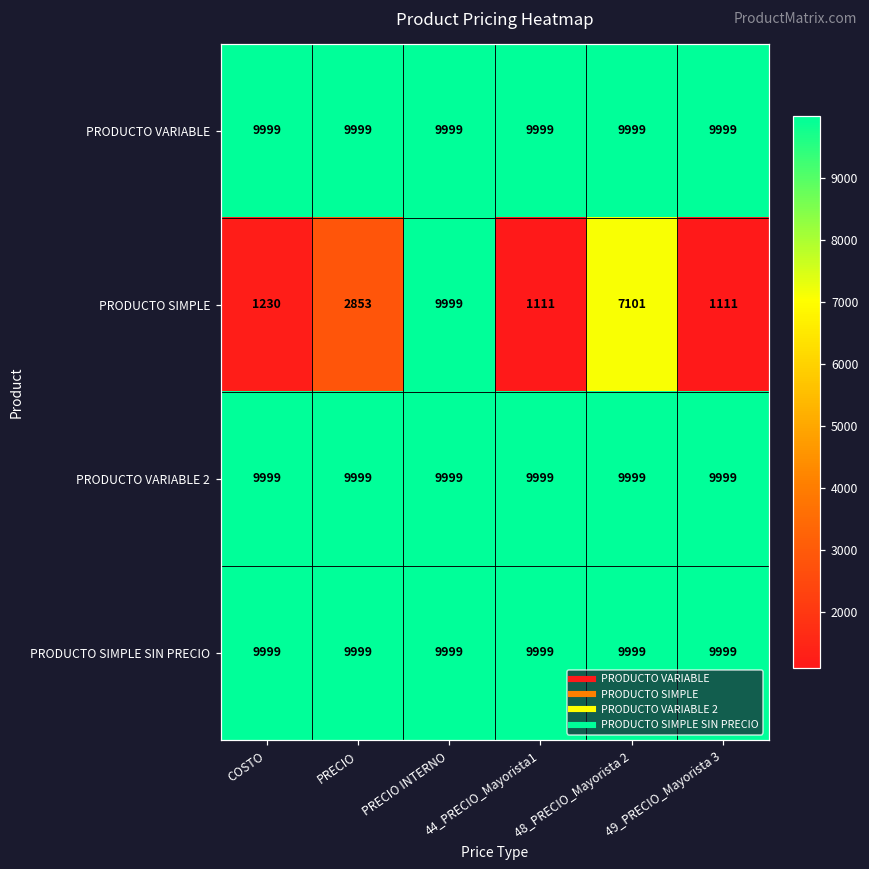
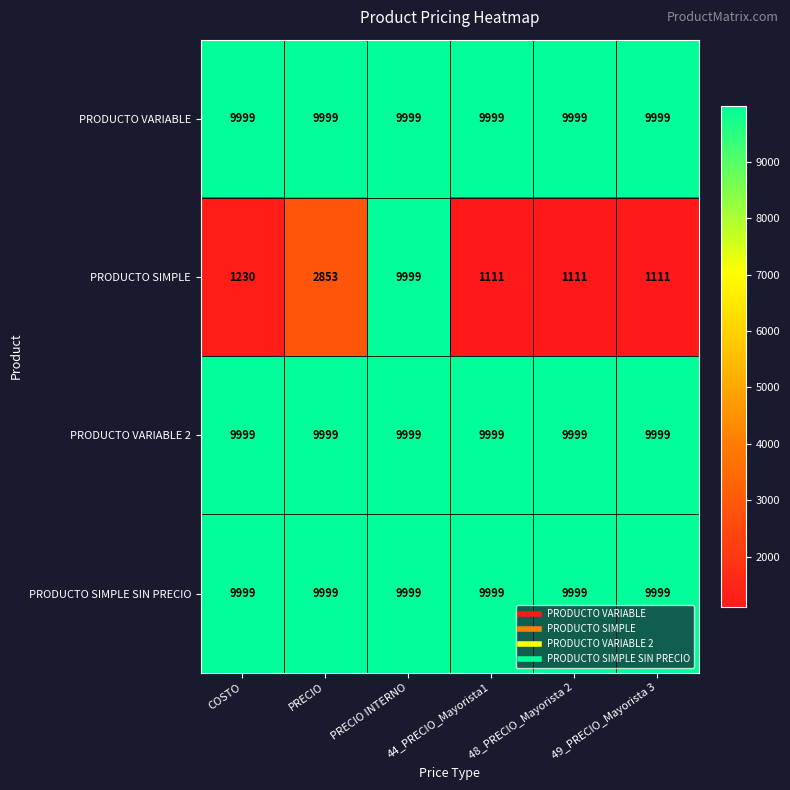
  {
    "PRODUCTO VARIABLE": {
      "COSTO": 9999,
      "PRECIO": 9999,
      "PRECIO INTERNO": 9999,
      "44_PRECIO_Mayorista1": 9999,
      "48_PRECIO_Mayorista 2": 9999,
      "49_PRECIO_Mayorista 3": 9999
    },
    "PRODUCTO SIMPLE": {
      "COSTO": 1230,
      "PRECIO": 2853,
      "PRECIO INTERNO": 9999,
      "44_PRECIO_Mayorista1": 1111,
-     "48_PRECIO_Mayorista 2": 7101,
+     "48_PRECIO_Mayorista 2": 1111,
      "49_PRECIO_Mayorista 3": 1111
    },
    "PRODUCTO VARIABLE 2": {
      "COSTO": 9999,
      "PRECIO": 9999,
      "PRECIO INTERNO": 9999,
      "44_PRECIO_Mayorista1": 9999,
      "48_PRECIO_Mayorista 2": 9999,
      "49_PRECIO_Mayorista 3": 9999
    },
    "PRODUCTO SIMPLE SIN PRECIO": {
      "COSTO": 9999,
      "PRECIO": 9999,
      "PRECIO INTERNO": 9999,
      "44_PRECIO_Mayorista1": 9999,
      "48_PRECIO_Mayorista 2": 9999,
      "49_PRECIO_Mayorista 3": 9999
    }
  }
